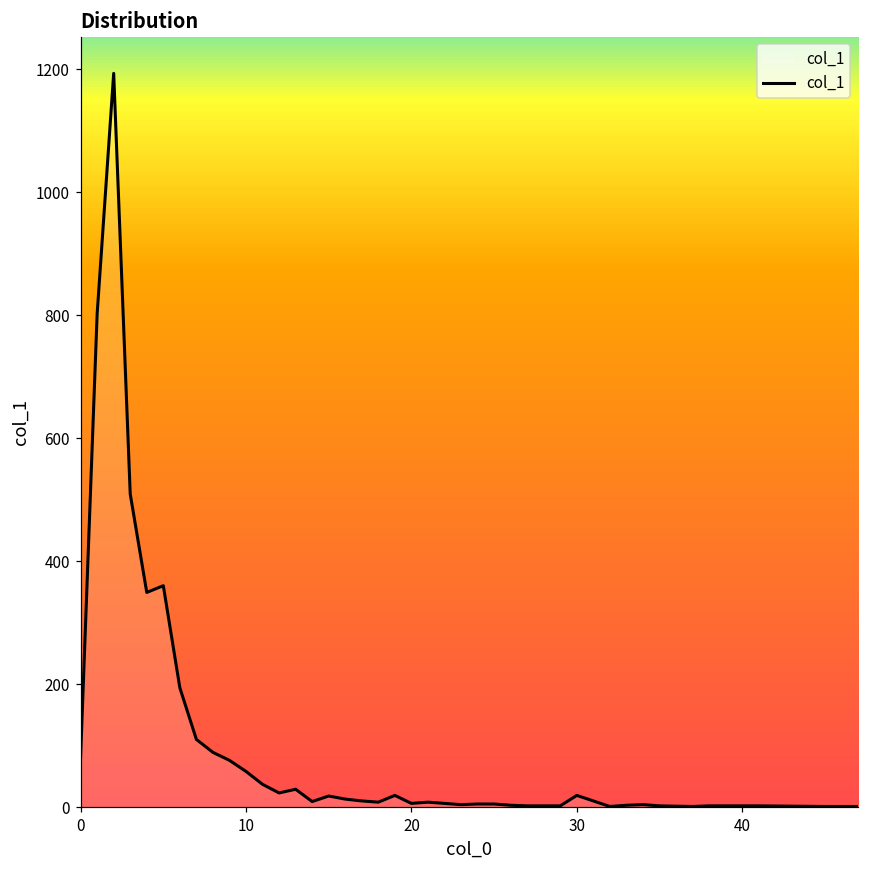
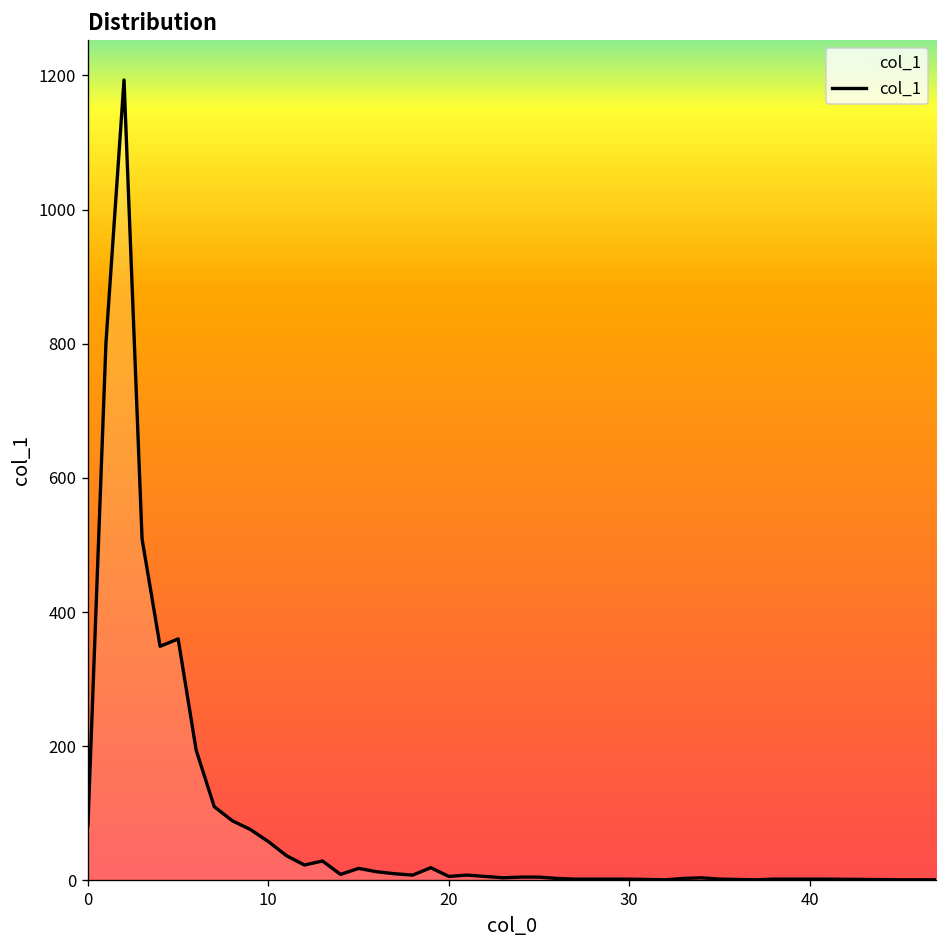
  {
    "0": 80,
    "10": 60,
    "20": 10,
-   "30": 20
+   "30": 0
  }
